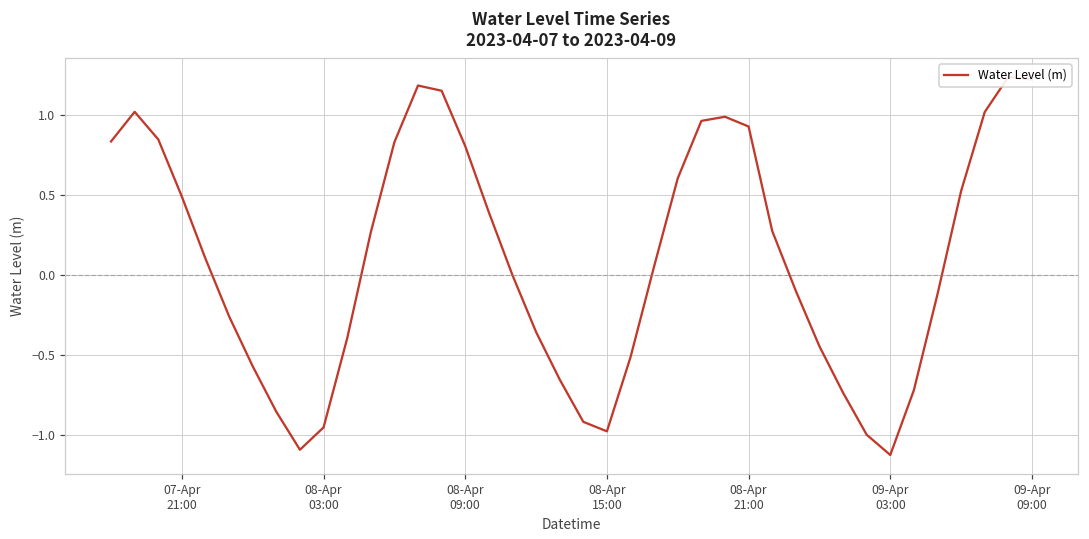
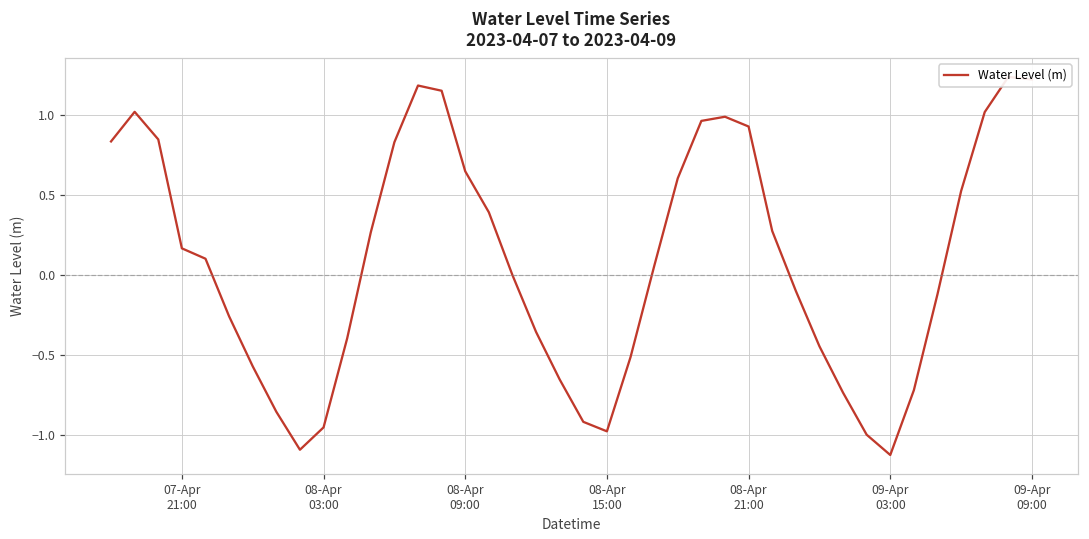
  {
-   "07-Apr 21:00": 0.49,
+   "07-Apr 21:00": 0.17,
    "08-Apr 03:00": -0.95,
-   "08-Apr 09:00": 0.80,
+   "08-Apr 09:00": 0.65,
    "08-Apr 15:00": -0.98,
    "08-Apr 21:00": 0.93,
    "09-Apr 03:00": -1.12
  }
